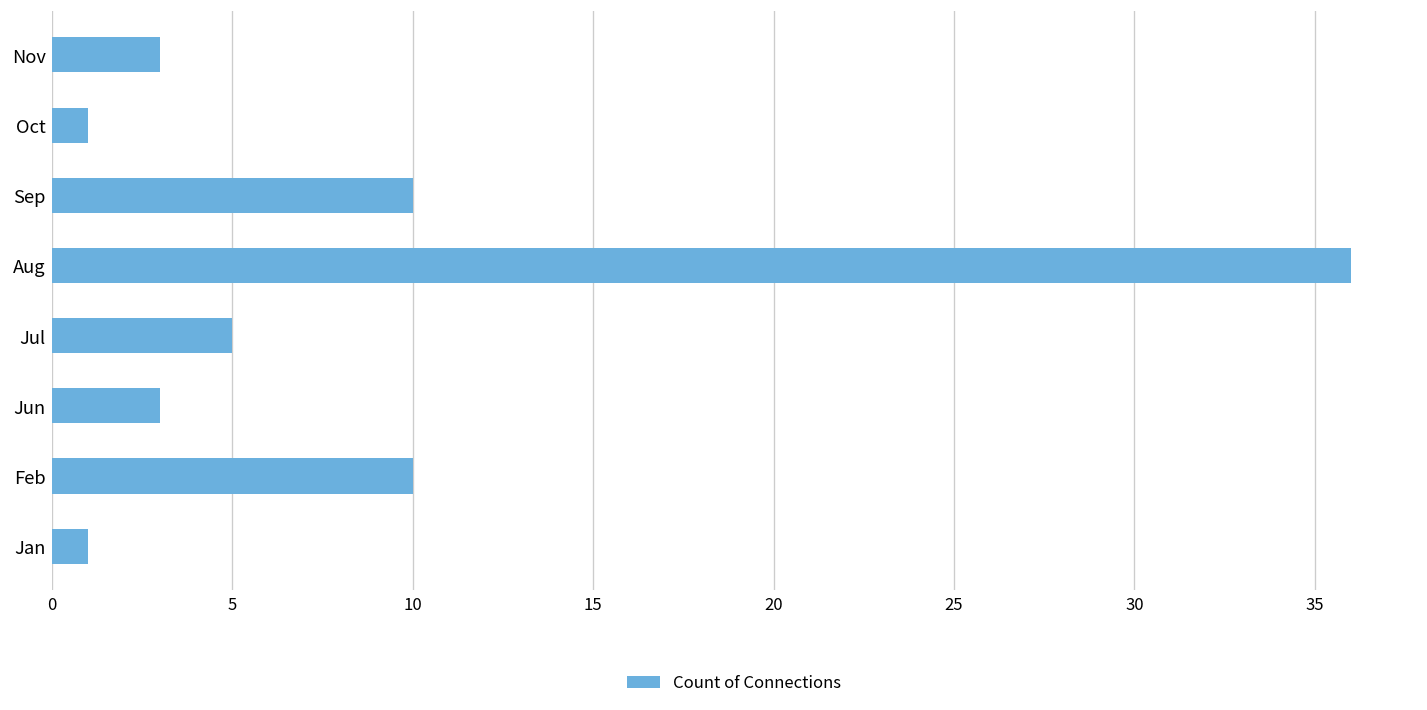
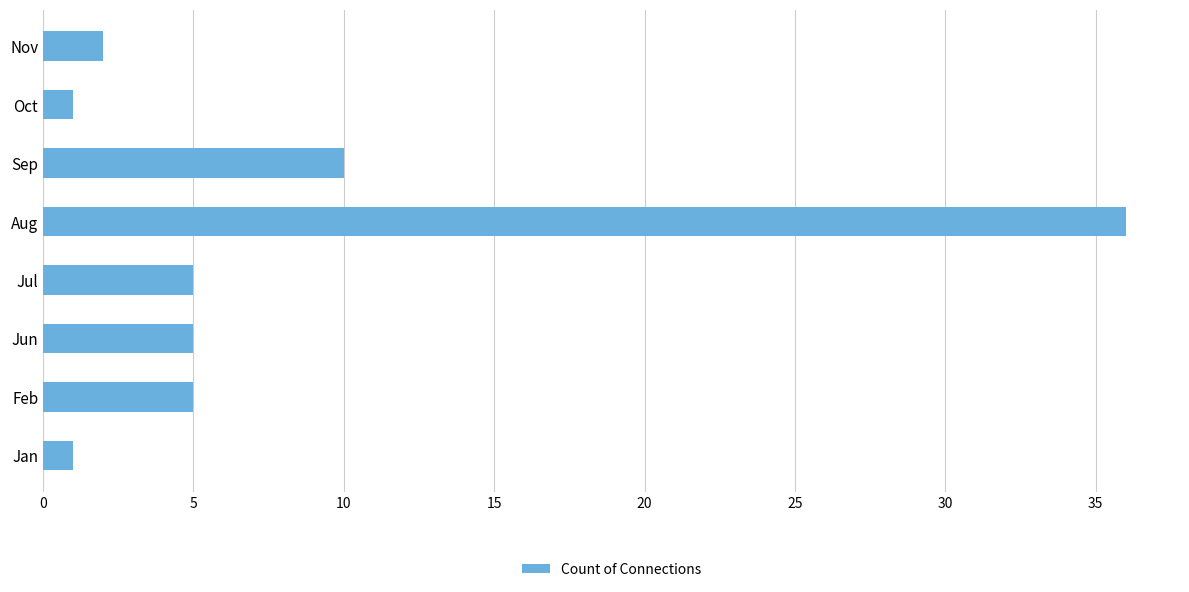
  {
-   "Nov": 3,
+   "Nov": 2,
    "Oct": 1,
    "Sep": 10,
    "Aug": 36,
    "Jul": 5,
-   "Jun": 3,
-   "Feb": 10,
+   "Jun": 5,
+   "Feb": 5,
    "Jan": 1
  }
